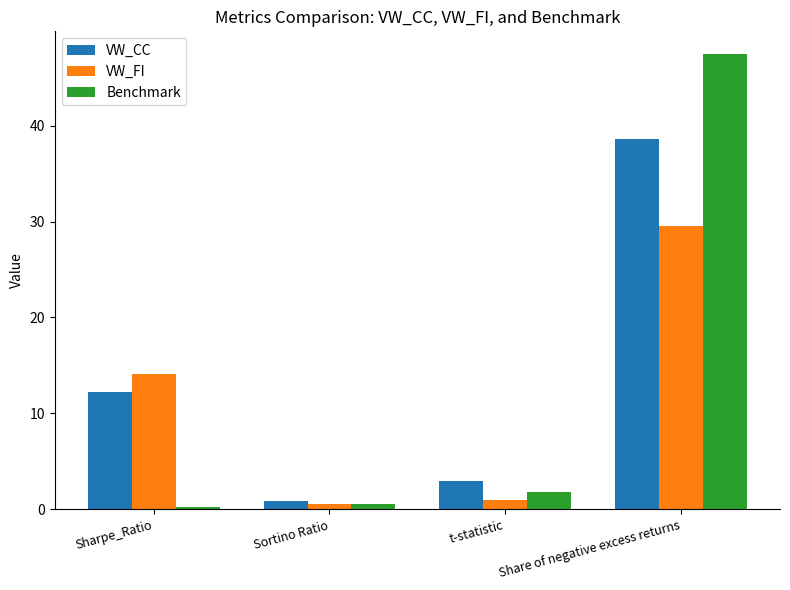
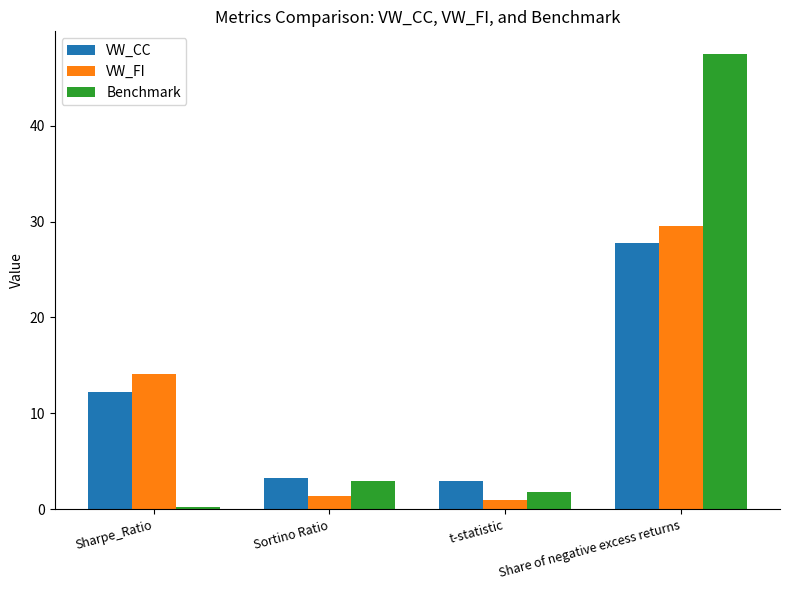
  {
    "VW_CC": {
      "Sharpe_Ratio": 12,
-     "Sortino Ratio": 1,
+     "Sortino Ratio": 3,
      "t-statistic": 3,
-     "Share of negative excess returns": 39
+     "Share of negative excess returns": 28
    },
    "VW_FI": {
      "Sharpe_Ratio": 14,
-     "Sortino Ratio": 0.5,
+     "Sortino Ratio": 1.4,
      "t-statistic": 1,
      "Share of negative excess returns": 30
    },
    "Benchmark": {
-     "Sortino Ratio": 1,
+     "Sortino Ratio": 3,
      "t-statistic": 2,
      "Share of negative excess returns": 47
    }
  }
